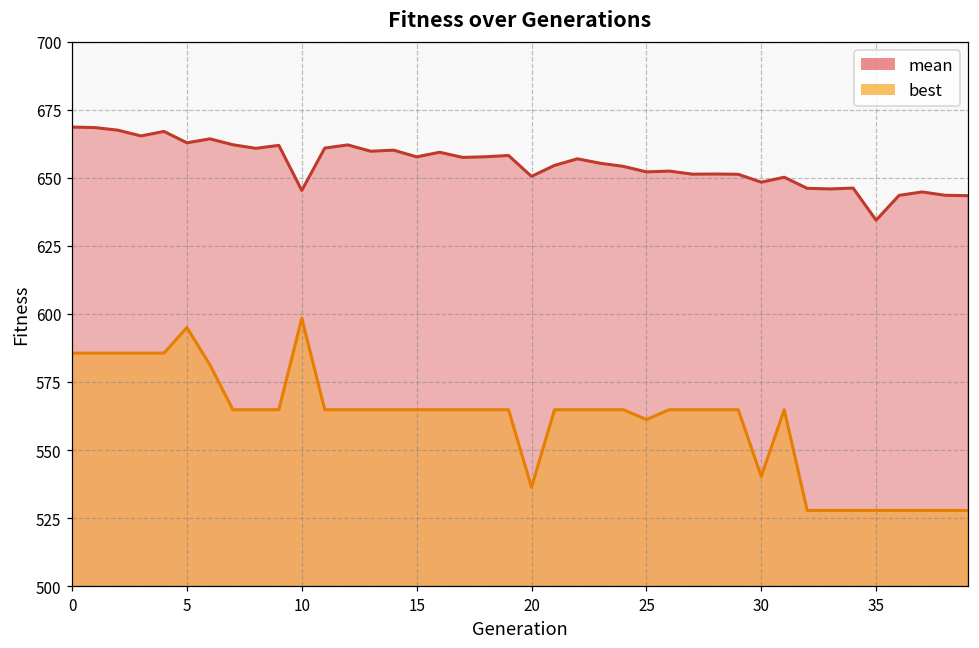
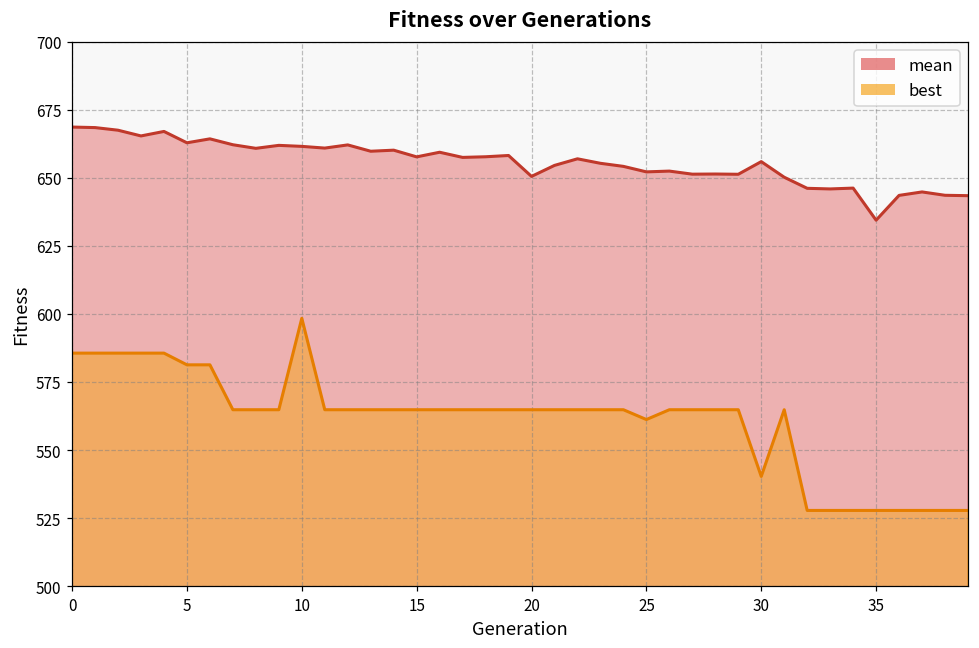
  {
    "mean": {
      "0": 669,
      "5": 663,
-     "10": 645,
+     "10": 662,
      "15": 658,
      "20": 651,
      "25": 652,
-     "30": 648,
+     "30": 656,
      "35": 634
    },
    "best": {
      "0": 586,
-     "5": 595,
+     "5": 581,
      "10": 598,
      "15": 565,
-     "20": 536,
+     "20": 565,
      "25": 561,
      "30": 540,
      "35": 528
    }
  }
